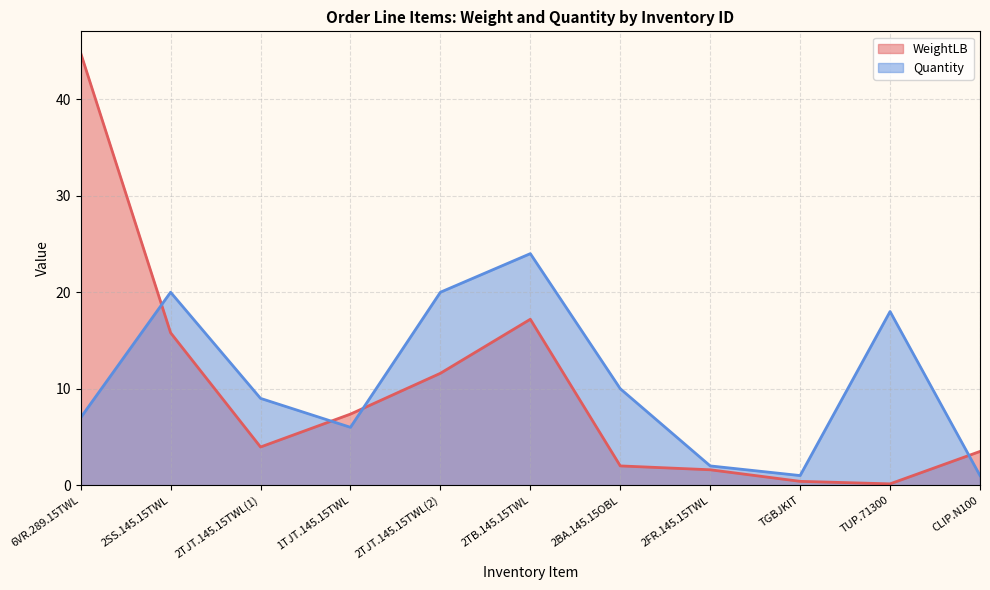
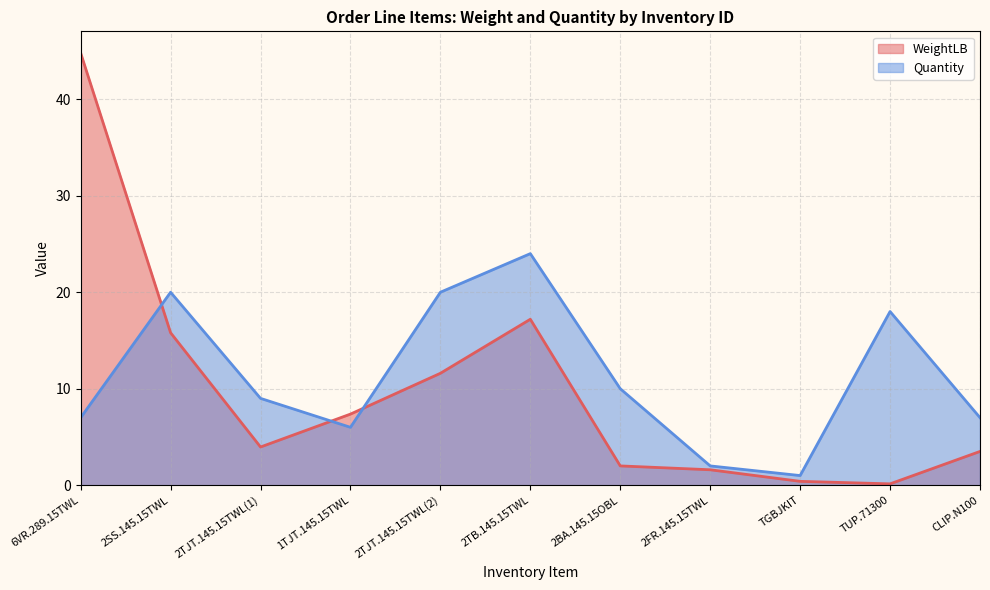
  {
    "WeightLB": {
      "6VR.289.15TWL": 45,
      "2SS.145.15TWL": 16,
      "2TJT.145.15TWL(1)": 4,
      "1TJT.145.15TWL": 7,
      "2TJT.145.15TWL(2)": 12,
      "2TB.145.15TWL": 17,
      "2BA.145.15OBL": 2,
      "2FR.145.15TWL": 2,
      "TGBJKIT": 0,
      "TUP.71300": 0,
      "CLIP.N100": 4
    },
    "Quantity": {
      "6VR.289.15TWL": 7,
      "2SS.145.15TWL": 20,
      "2TJT.145.15TWL(1)": 9,
      "1TJT.145.15TWL": 6,
      "2TJT.145.15TWL(2)": 20,
      "2TB.145.15TWL": 24,
      "2BA.145.15OBL": 10,
      "2FR.145.15TWL": 2,
      "TGBJKIT": 1,
      "TUP.71300": 18,
-     "CLIP.N100": 1
+     "CLIP.N100": 7
    }
  }
